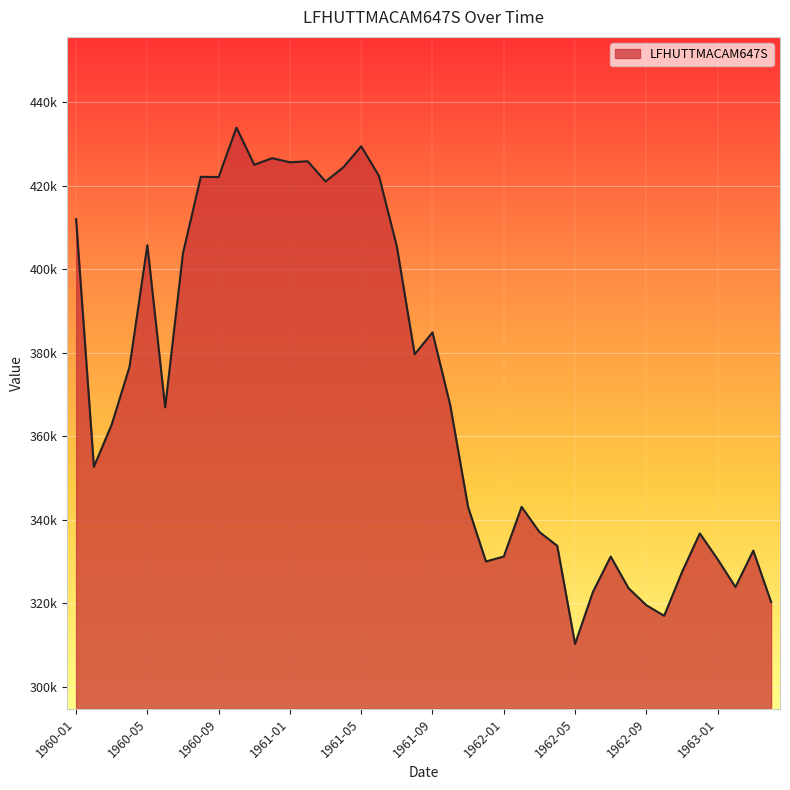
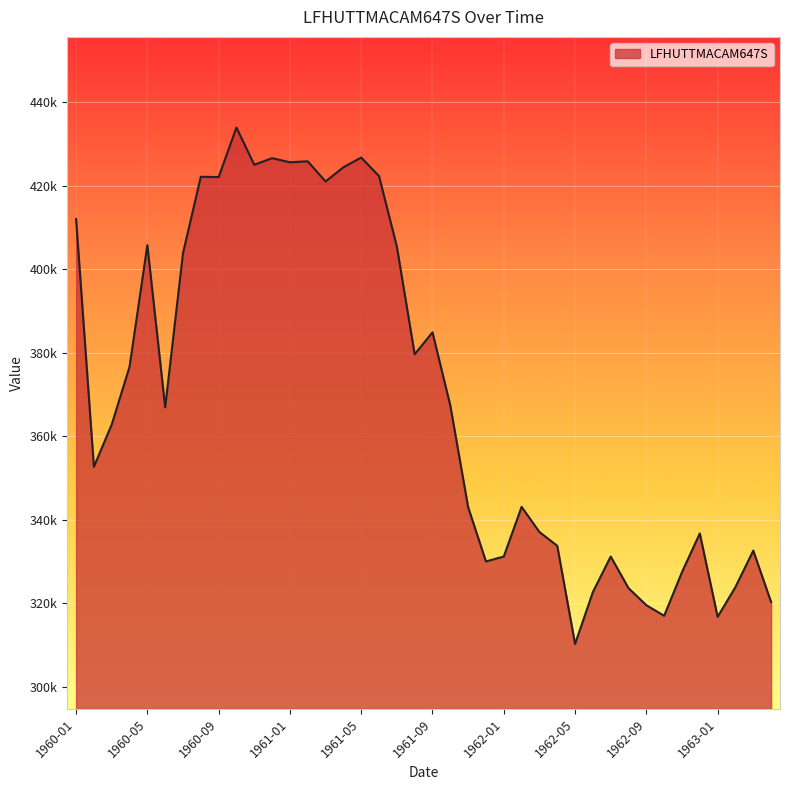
  {
    "1960-01": 412000,
    "1960-05": 406000,
    "1960-09": 422000,
    "1961-01": 426000,
-   "1961-05": 429000,
+   "1961-05": 427000,
    "1961-09": 385000,
    "1962-01": 331000,
    "1962-05": 310000,
    "1962-09": 320000,
-   "1963-01": 331000
+   "1963-01": 317000
  }
